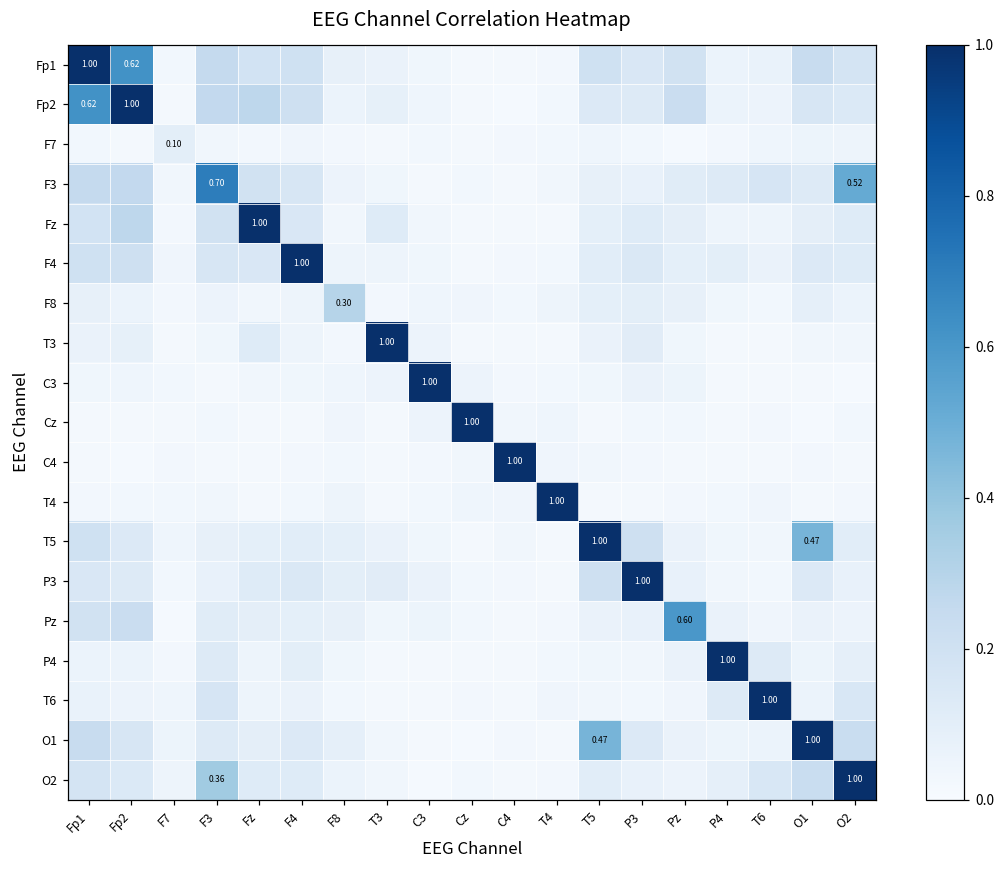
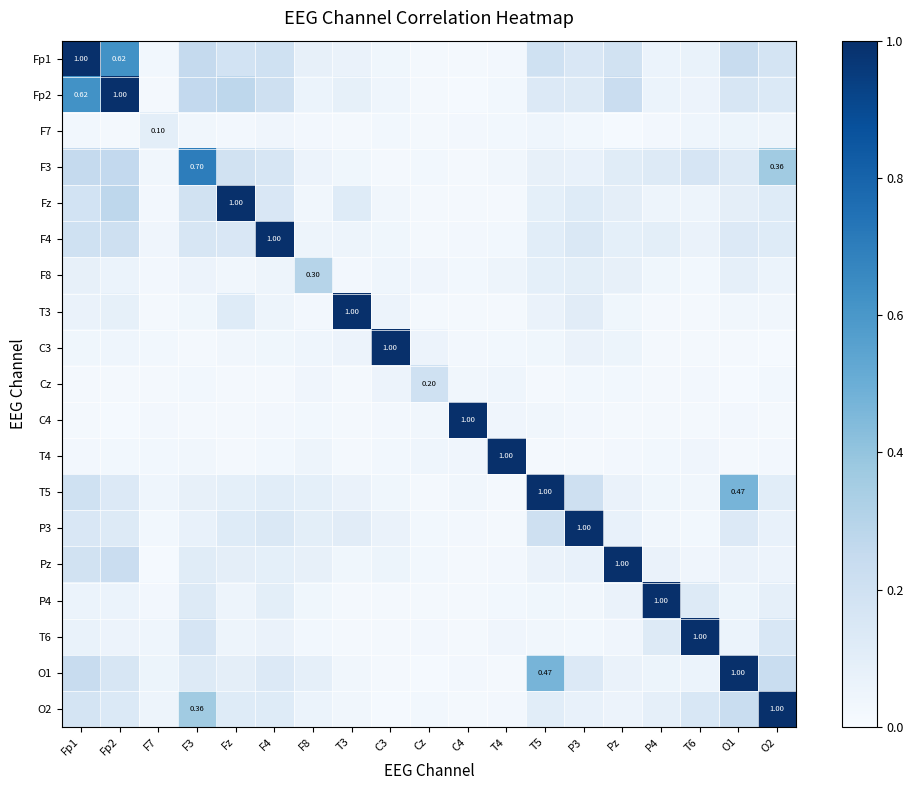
  {
    "Fp1": {
      "Fp1": 1.00,
      "Fp2": 0.62
    },
    "Fp2": {
      "Fp1": 0.62,
      "Fp2": 1.00
    },
    "F7": {
      "F7": 0.10
    },
    "F3": {
      "F3": 0.70,
-     "O2": 0.52
+     "O2": 0.36
    },
    "Fz": {
      "Fz": 1.00
    },
    "F4": {
      "F4": 1.00
    },
    "F8": {
      "F8": 0.30
    },
    "T3": {
      "T3": 1.00
    },
    "C3": {
      "C3": 1.00
    },
    "Cz": {
-     "Cz": 1.00
+     "Cz": 0.20
    },
    "C4": {
      "C4": 1.00
    },
    "T4": {
      "T4": 1.00
    },
    "T5": {
      "T5": 1.00,
      "O1": 0.47
    },
    "P3": {
      "P3": 1.00
    },
    "Pz": {
-     "Pz": 0.60
+     "Pz": 1.00
    },
    "P4": {
      "P4": 1.00
    },
    "T6": {
      "T6": 1.00
    },
    "O1": {
      "T5": 0.47,
      "O1": 1.00
    },
    "O2": {
      "F3": 0.36,
      "O2": 1.00
    }
  }
